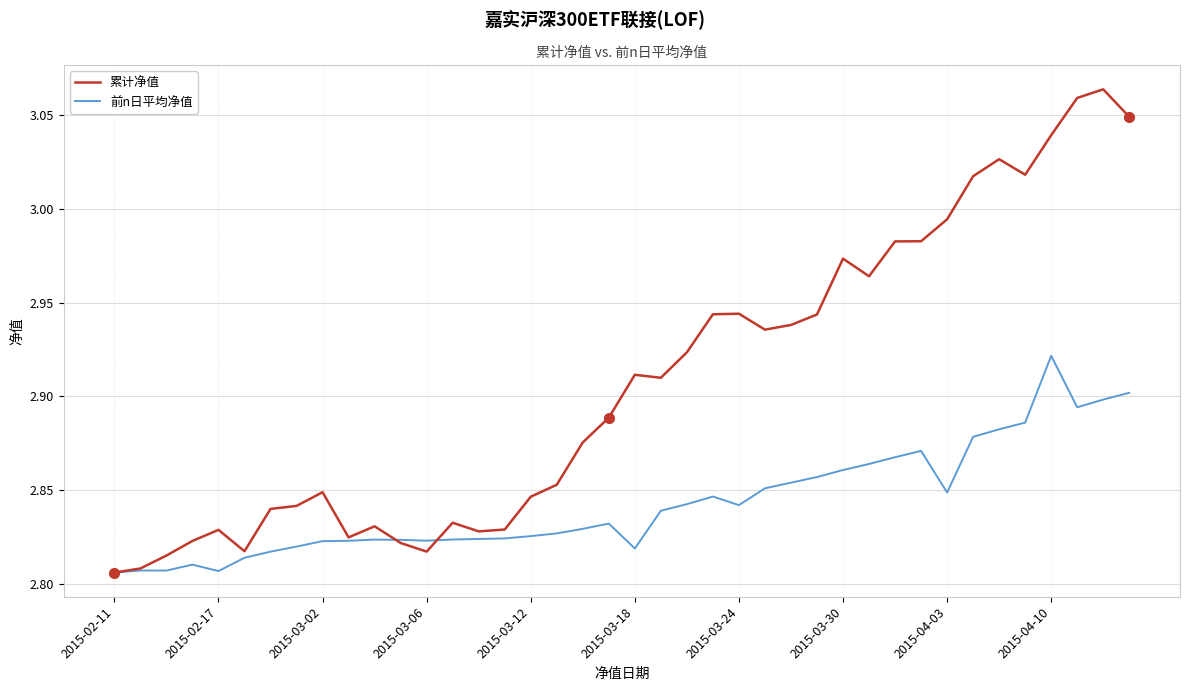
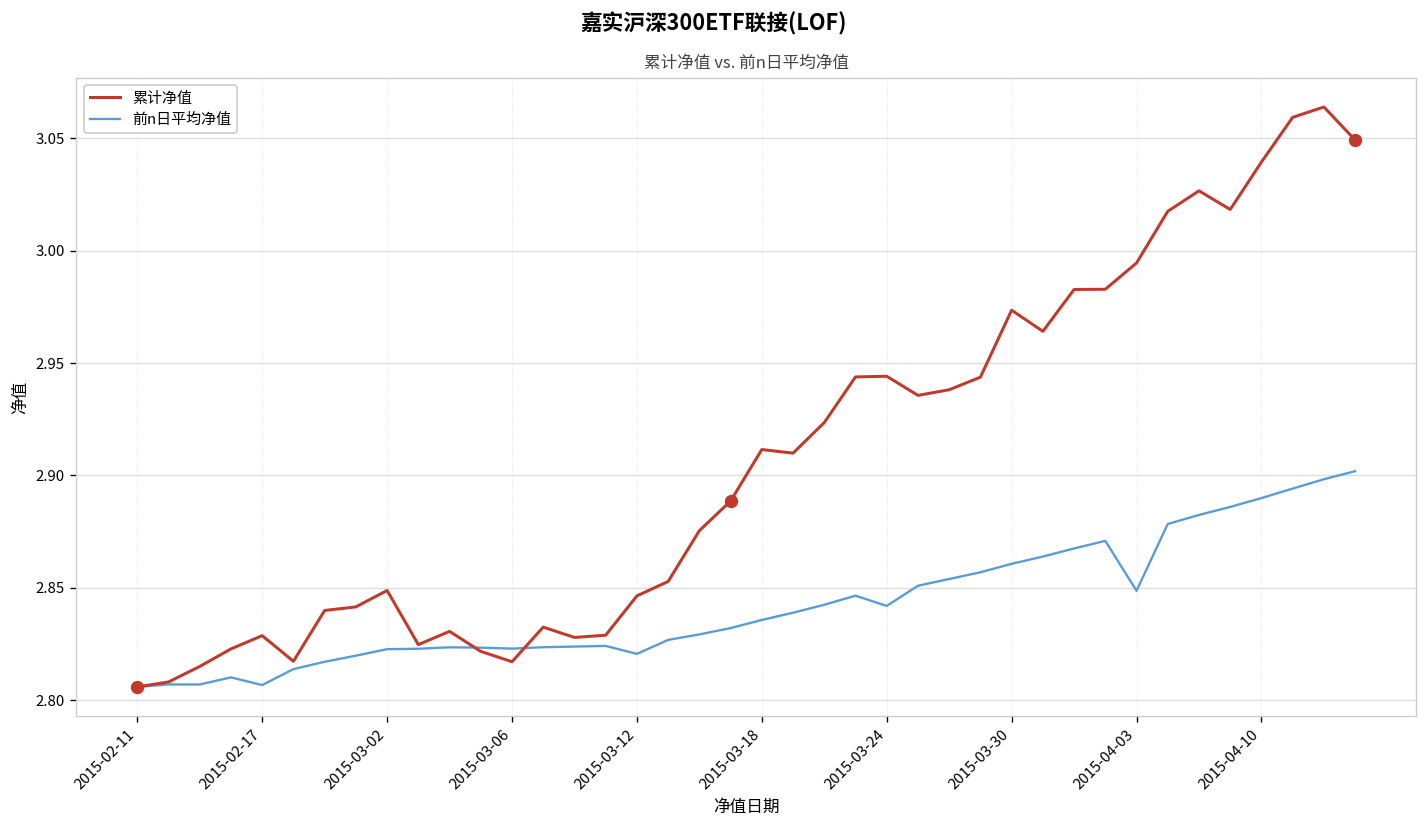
  {
    "前n日平均净值": {
      "2015-02-17": 2.807,
      "2015-03-02": 2.823,
      "2015-03-06": 2.823,
-     "2015-03-12": 2.825,
-     "2015-03-18": 2.819,
+     "2015-03-12": 2.821,
+     "2015-03-18": 2.836,
      "2015-03-24": 2.842,
      "2015-03-30": 2.861,
      "2015-04-03": 2.849,
-     "2015-04-10": 2.922
+     "2015-04-10": 2.890
    }
  }
